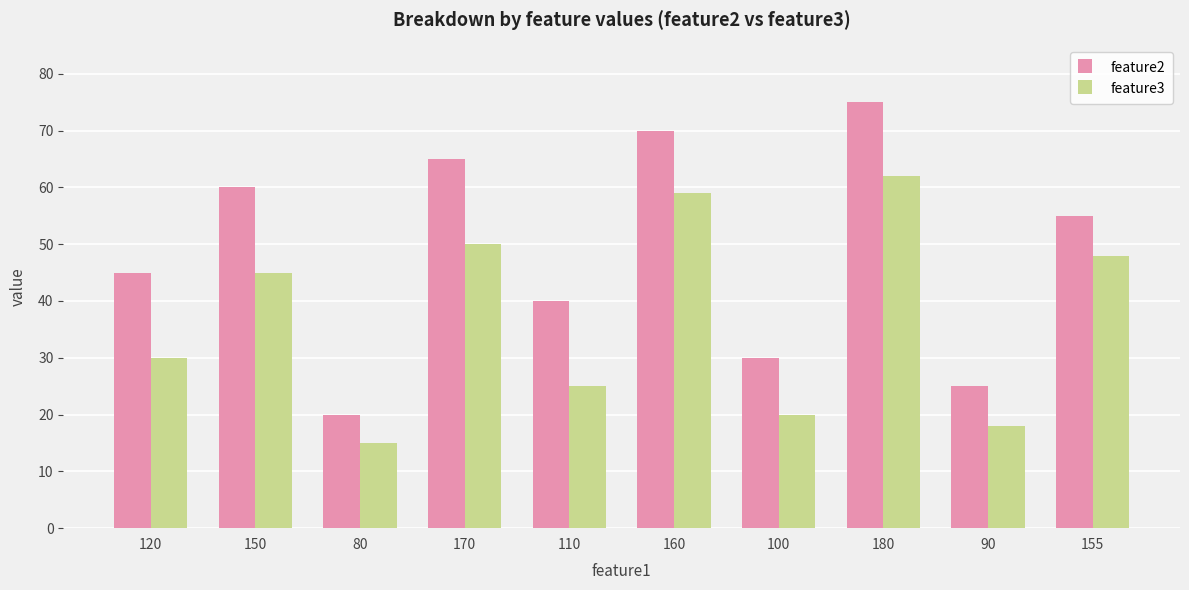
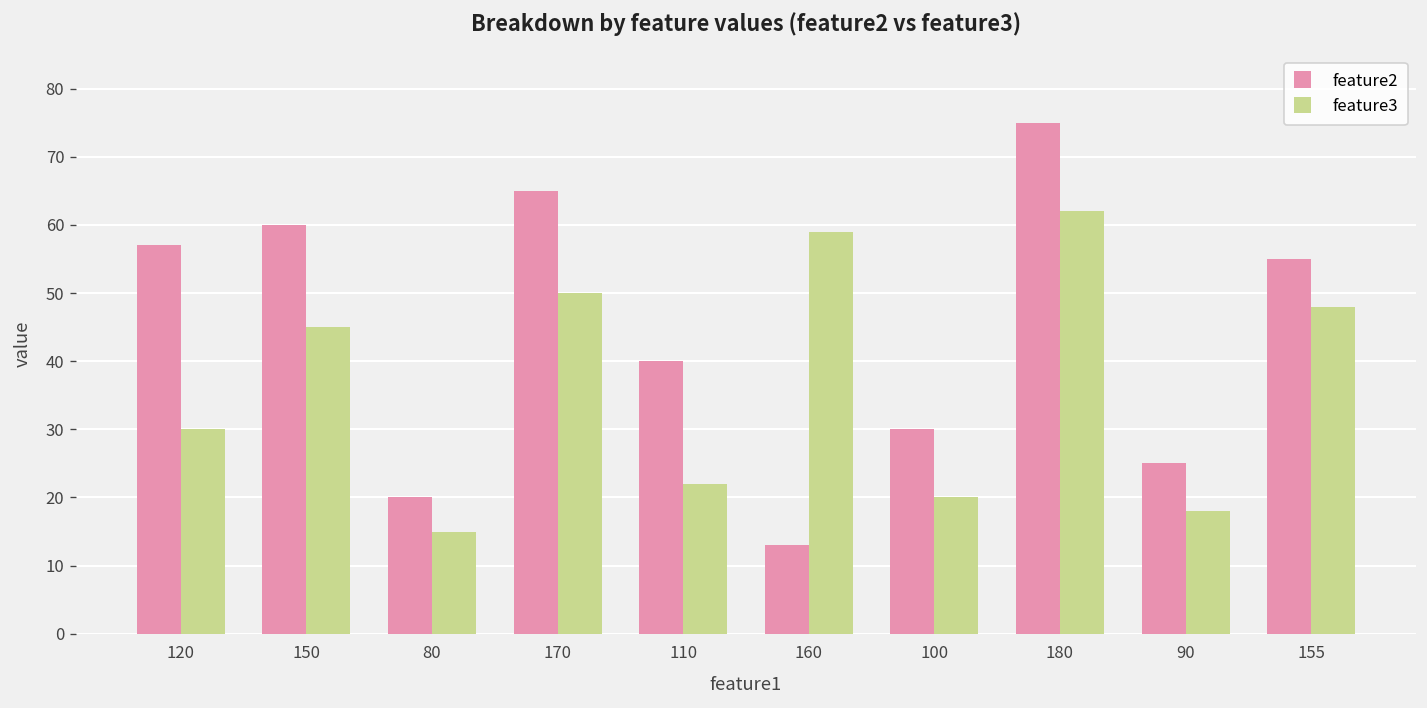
  {
    "feature2": {
-     "120": 45,
+     "120": 57,
      "150": 60,
      "80": 20,
      "170": 65,
      "110": 40,
-     "160": 70,
+     "160": 13,
      "100": 30,
      "180": 75,
      "90": 25,
      "155": 55
    },
    "feature3": {
      "120": 30,
      "150": 45,
      "80": 15,
      "170": 50,
-     "110": 25,
+     "110": 22,
      "160": 59,
      "100": 20,
      "180": 62,
      "90": 18,
      "155": 48
    }
  }
